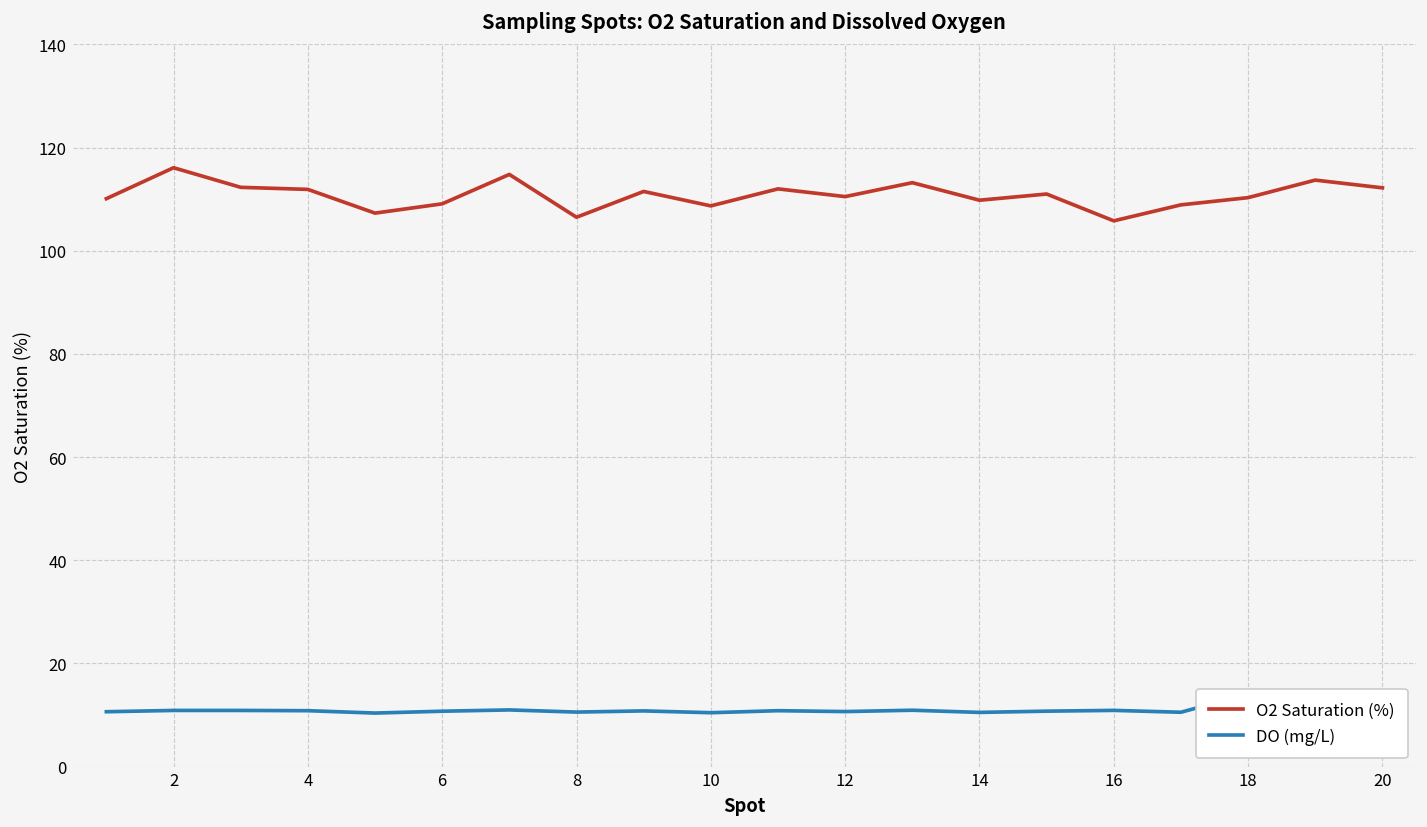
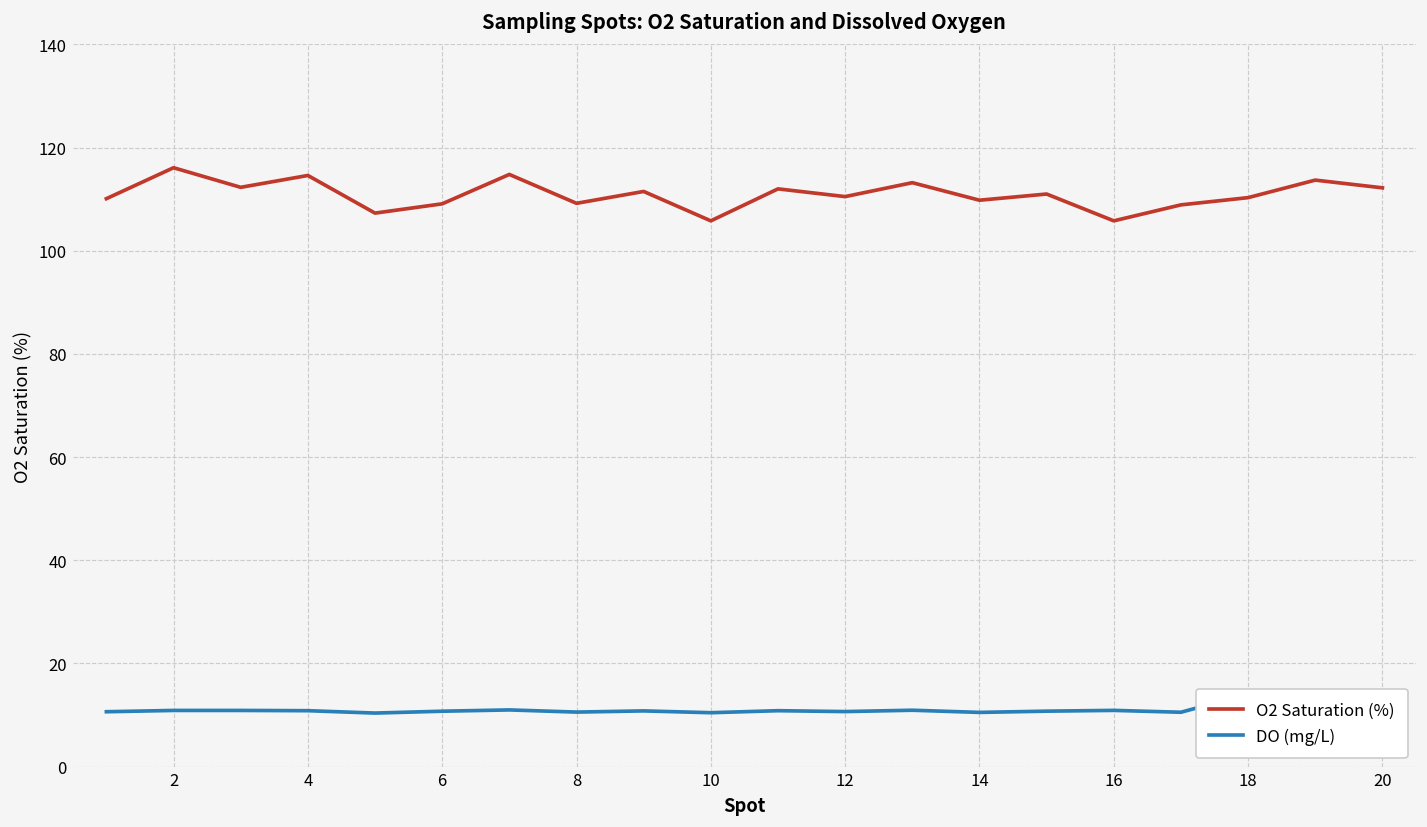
  {
    "O2 Saturation (%)": {
      "2": 116,
-     "4": 112,
+     "4": 115,
      "6": 109,
-     "8": 107,
-     "10": 109,
+     "8": 109,
+     "10": 106,
      "12": 111,
      "14": 110,
      "16": 106,
      "18": 110,
      "20": 112
    },
    "DO (mg/L)": {
      "2": 11,
      "4": 11,
      "6": 11,
      "8": 11,
      "10": 10,
      "12": 11,
      "14": 10,
      "16": 11
    }
  }
